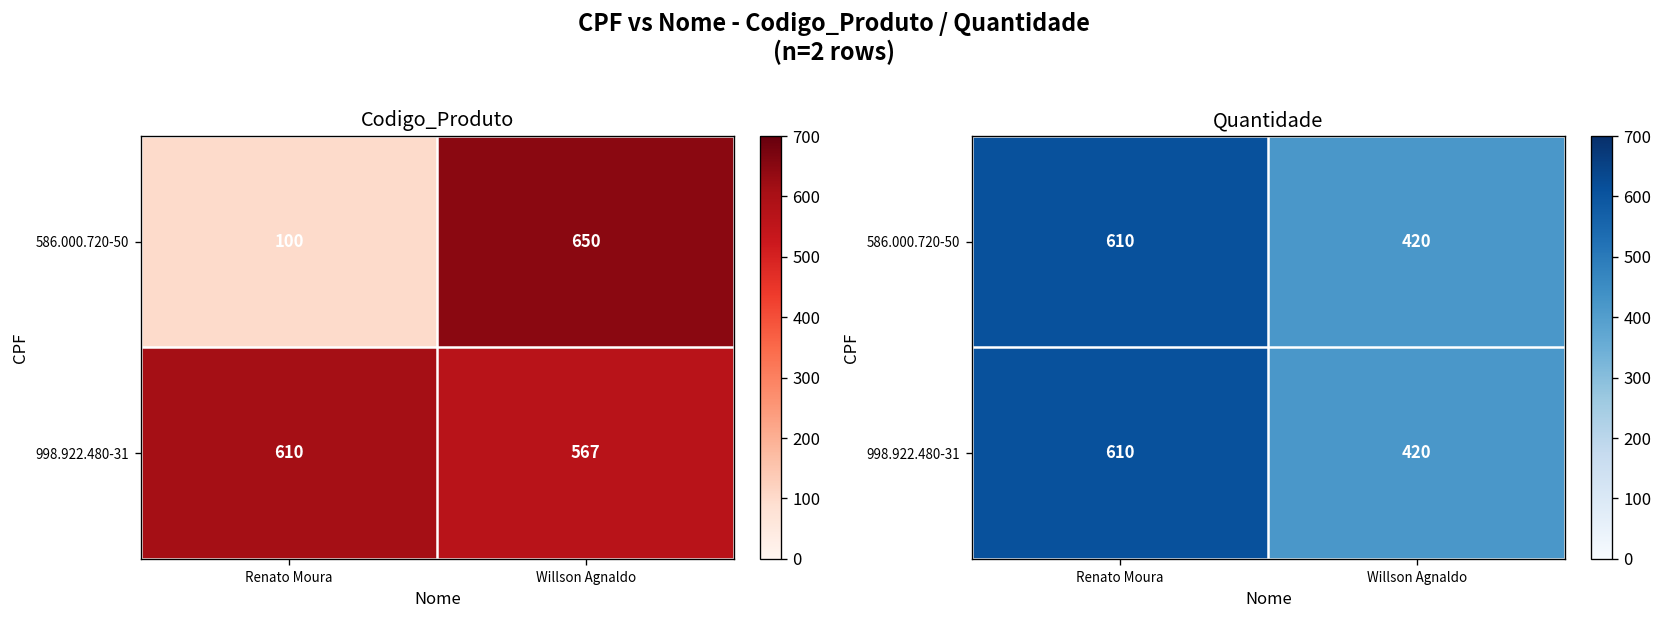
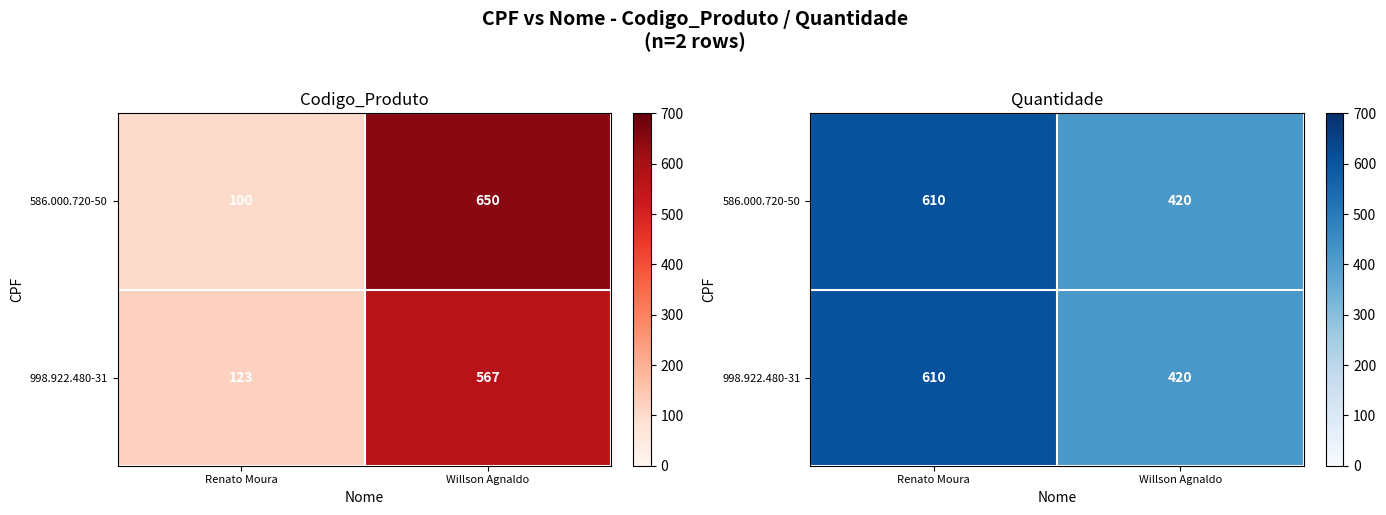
  {
    "Codigo_Produto": {
      "586.000.720-50": {
        "Renato Moura": 100,
        "Willson Agnaldo": 650
      },
      "998.922.480-31": {
-       "Renato Moura": 610,
+       "Renato Moura": 123,
        "Willson Agnaldo": 567
      }
    },
    "Quantidade": {
      "586.000.720-50": {
        "Renato Moura": 610,
        "Willson Agnaldo": 420
      },
      "998.922.480-31": {
        "Renato Moura": 610,
        "Willson Agnaldo": 420
      }
    }
  }
